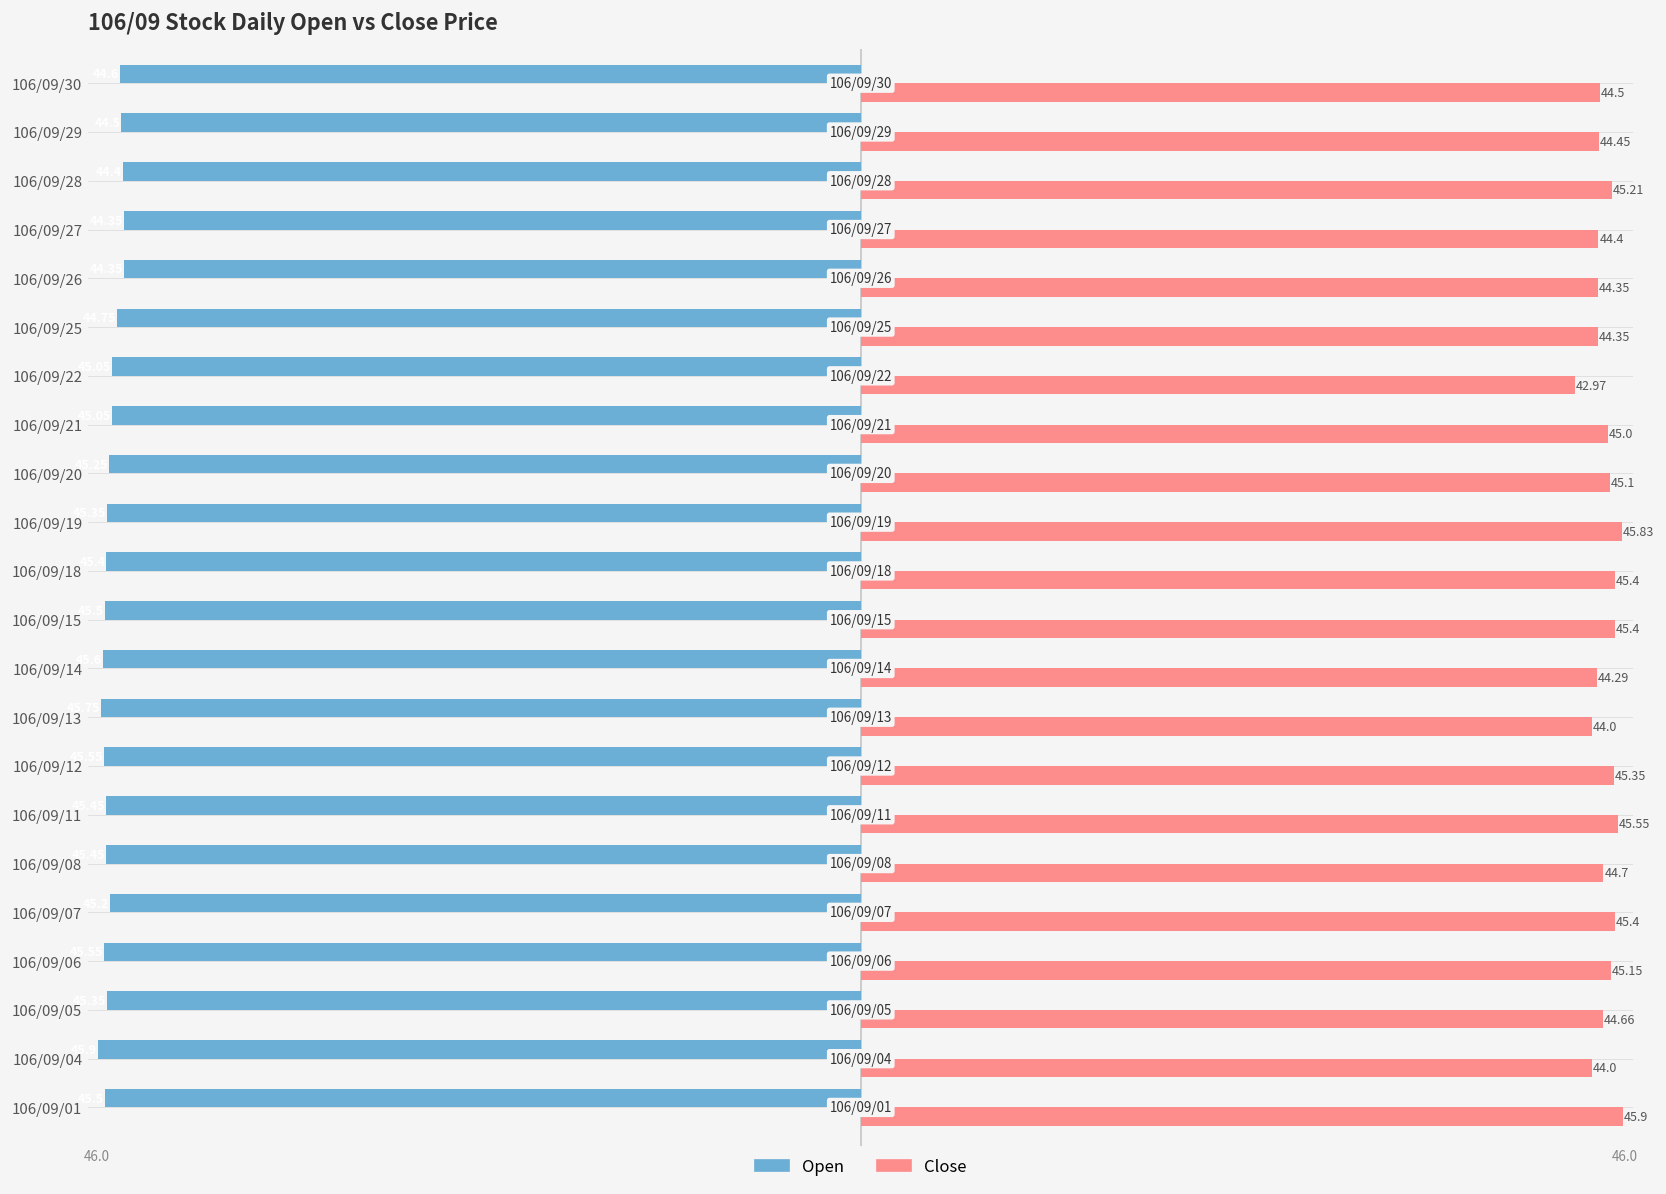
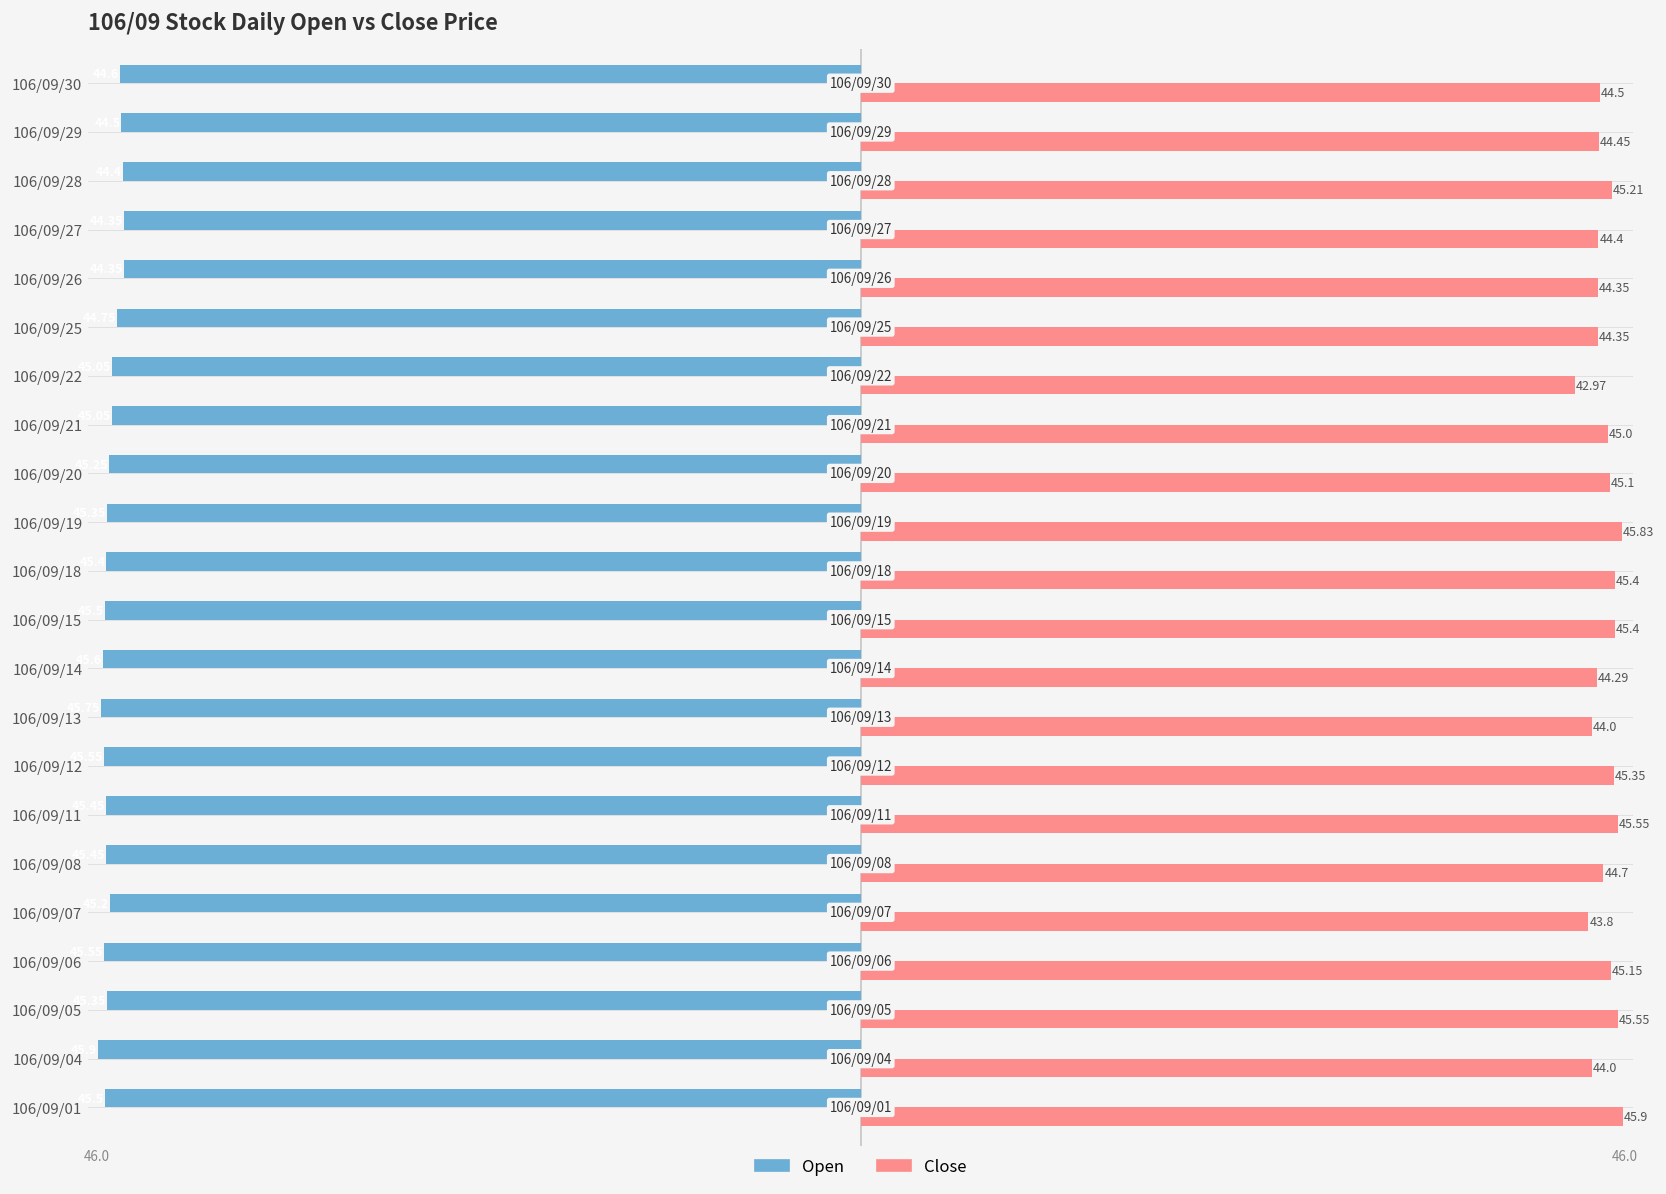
  {
    "Close": {
      "106/09/30": 44.5,
      "106/09/29": 44.45,
      "106/09/28": 45.21,
      "106/09/27": 44.4,
      "106/09/26": 44.35,
      "106/09/25": 44.35,
      "106/09/22": 42.97,
      "106/09/21": 45.0,
      "106/09/20": 45.1,
      "106/09/19": 45.83,
      "106/09/18": 45.4,
      "106/09/15": 45.4,
      "106/09/14": 44.29,
      "106/09/13": 44.0,
      "106/09/12": 45.35,
      "106/09/11": 45.55,
      "106/09/08": 44.7,
-     "106/09/07": 45.4,
+     "106/09/07": 43.8,
      "106/09/06": 45.15,
-     "106/09/05": 44.66,
+     "106/09/05": 45.55,
      "106/09/04": 44.0,
      "106/09/01": 45.9
    }
  }
